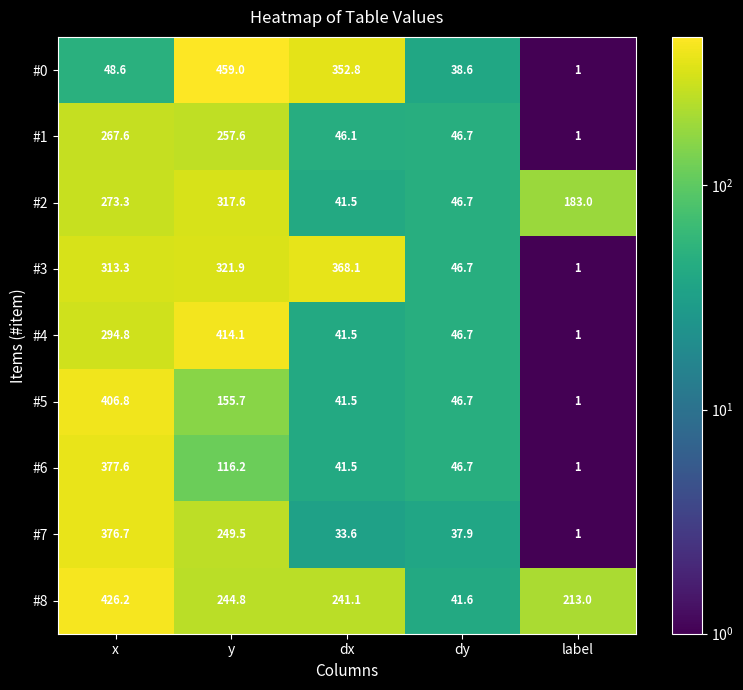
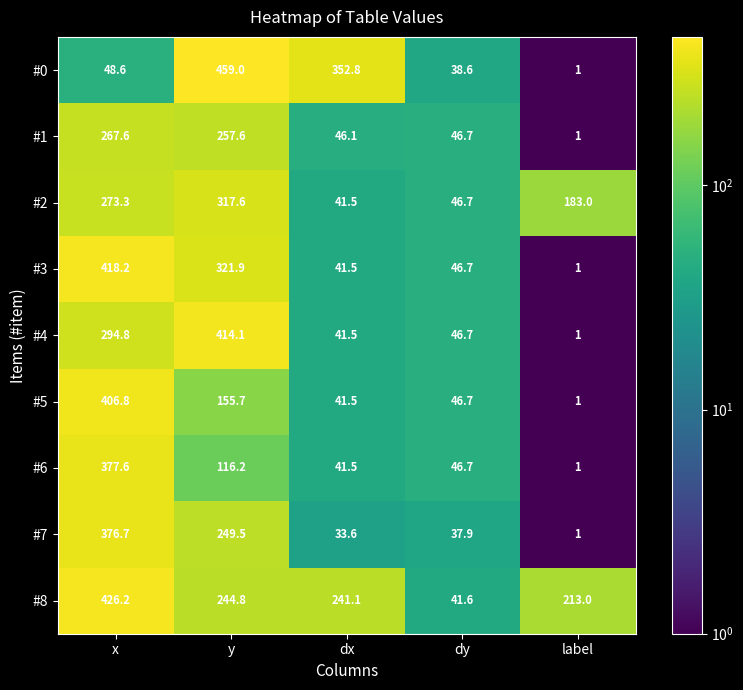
  {
    "#0": {
      "x": 48.6,
      "y": 459.0,
      "dx": 352.8,
      "dy": 38.6,
      "label": 1
    },
    "#1": {
      "x": 267.6,
      "y": 257.6,
      "dx": 46.1,
      "dy": 46.7,
      "label": 1
    },
    "#2": {
      "x": 273.3,
      "y": 317.6,
      "dx": 41.5,
      "dy": 46.7,
      "label": 183.0
    },
    "#3": {
-     "x": 313.3,
+     "x": 418.2,
      "y": 321.9,
-     "dx": 368.1,
+     "dx": 41.5,
      "dy": 46.7,
      "label": 1
    },
    "#4": {
      "x": 294.8,
      "y": 414.1,
      "dx": 41.5,
      "dy": 46.7,
      "label": 1
    },
    "#5": {
      "x": 406.8,
      "y": 155.7,
      "dx": 41.5,
      "dy": 46.7,
      "label": 1
    },
    "#6": {
      "x": 377.6,
      "y": 116.2,
      "dx": 41.5,
      "dy": 46.7,
      "label": 1
    },
    "#7": {
      "x": 376.7,
      "y": 249.5,
      "dx": 33.6,
      "dy": 37.9,
      "label": 1
    },
    "#8": {
      "x": 426.2,
      "y": 244.8,
      "dx": 241.1,
      "dy": 41.6,
      "label": 213.0
    }
  }
